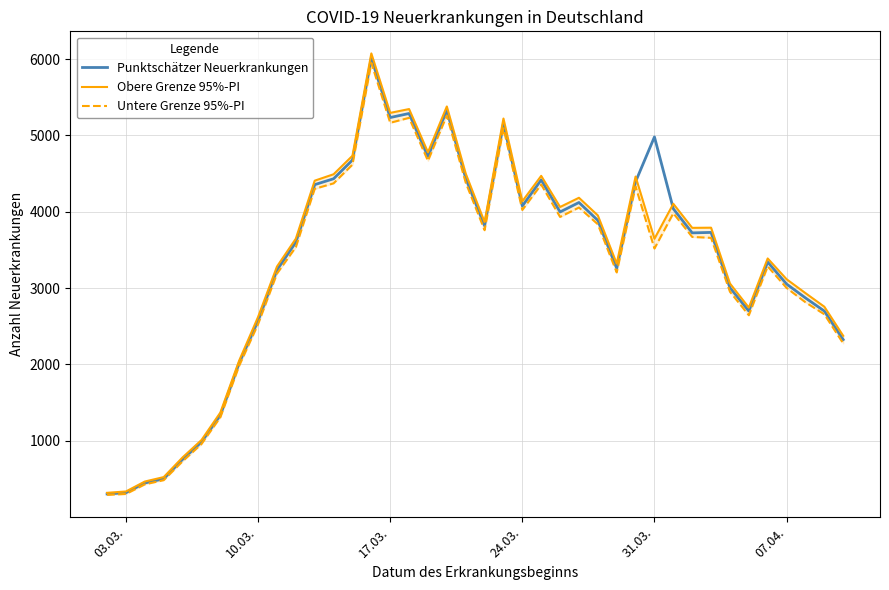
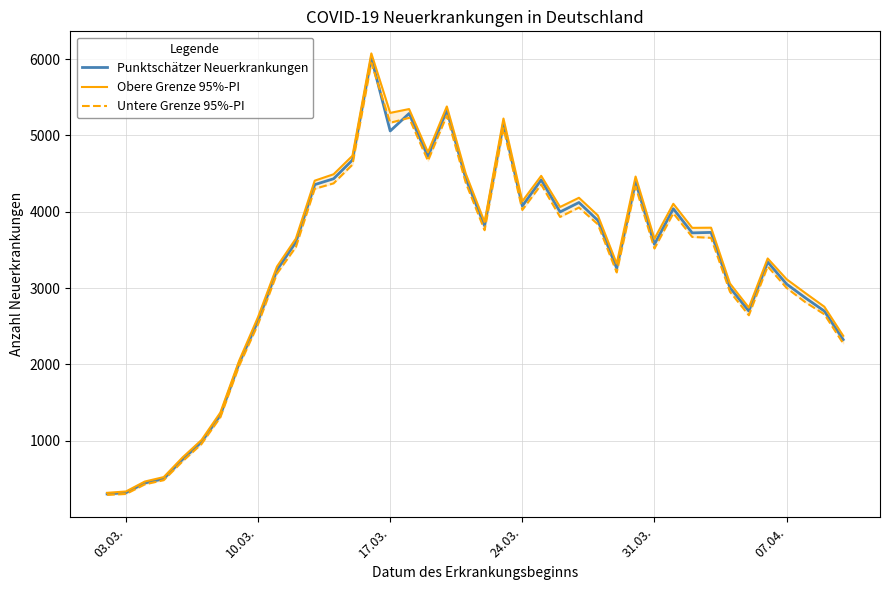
  {
    "Punktschätzer Neuerkrankungen": {
      "10.03.": 2600,
-     "17.03.": 5200,
+     "17.03.": 5100,
      "24.03.": 4100,
-     "31.03.": 5000,
+     "31.03.": 3600,
      "07.04.": 3100
    }
  }
